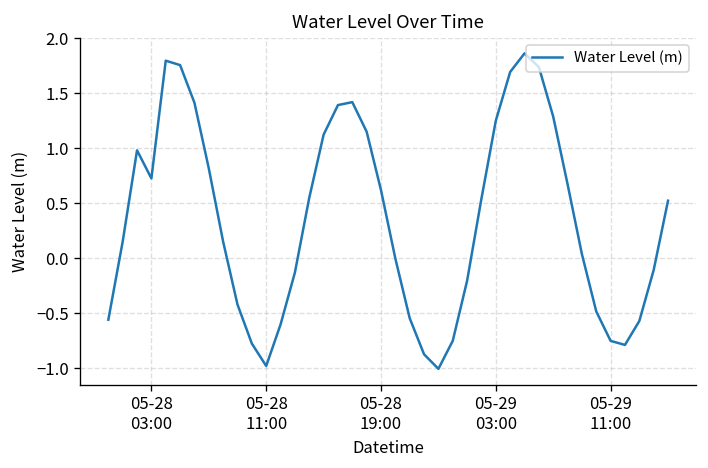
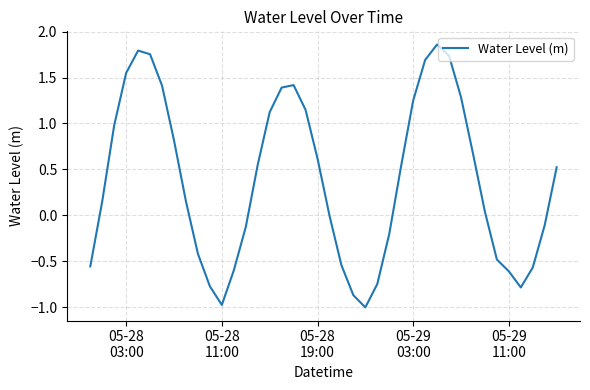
  {
-   "05-28 03:00": 0.7,
+   "05-28 03:00": 1.6,
    "05-28 11:00": -1.0,
    "05-28 19:00": 0.6,
    "05-29 03:00": 1.2,
-   "05-29 11:00": -0.7
+   "05-29 11:00": -0.6
  }
